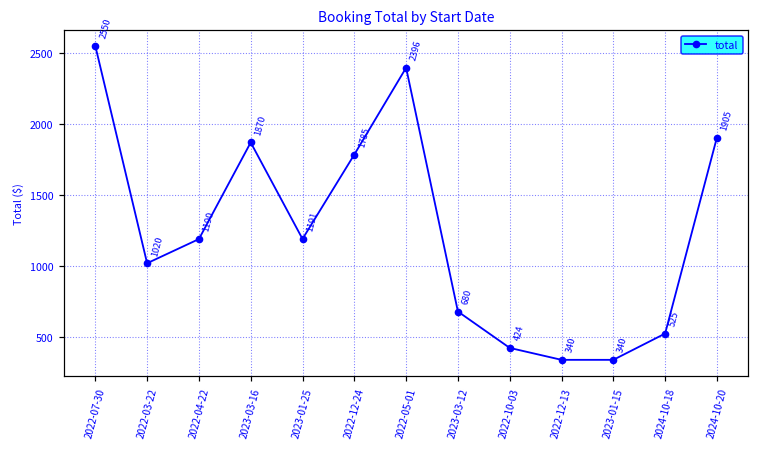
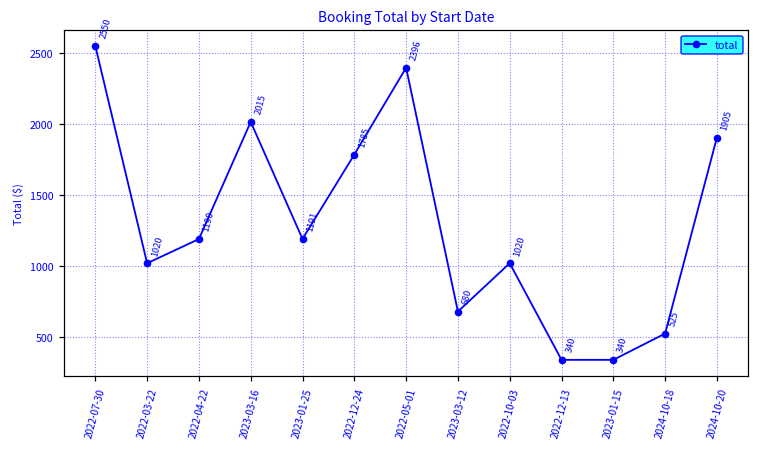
  {
    "2022-07-30": 2550,
    "2022-03-22": 1020,
    "2022-04-22": 1190,
-   "2023-03-16": 1870,
+   "2023-03-16": 2015,
    "2023-01-25": 1191,
    "2022-12-24": 1785,
    "2022-05-01": 2396,
    "2023-03-12": 680,
-   "2022-10-03": 424,
+   "2022-10-03": 1020,
    "2022-12-13": 340,
    "2023-01-15": 340,
    "2024-10-18": 525,
    "2024-10-20": 1905
  }
